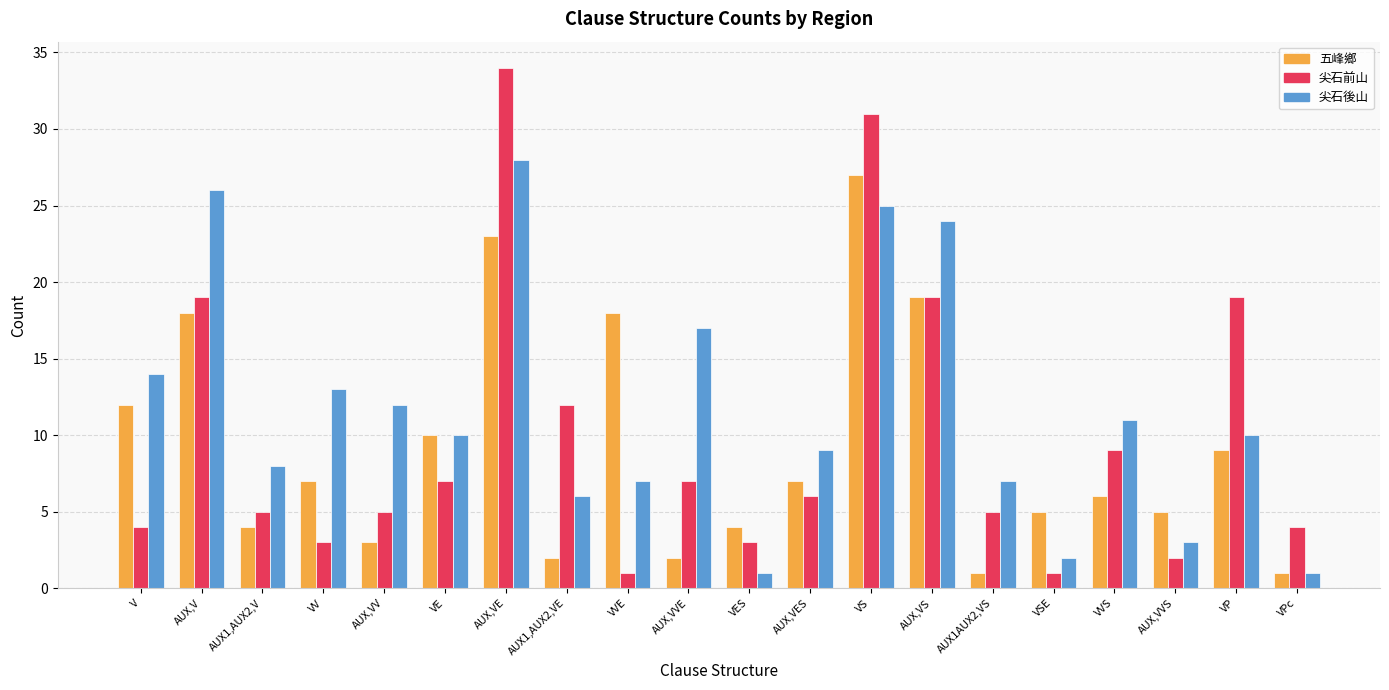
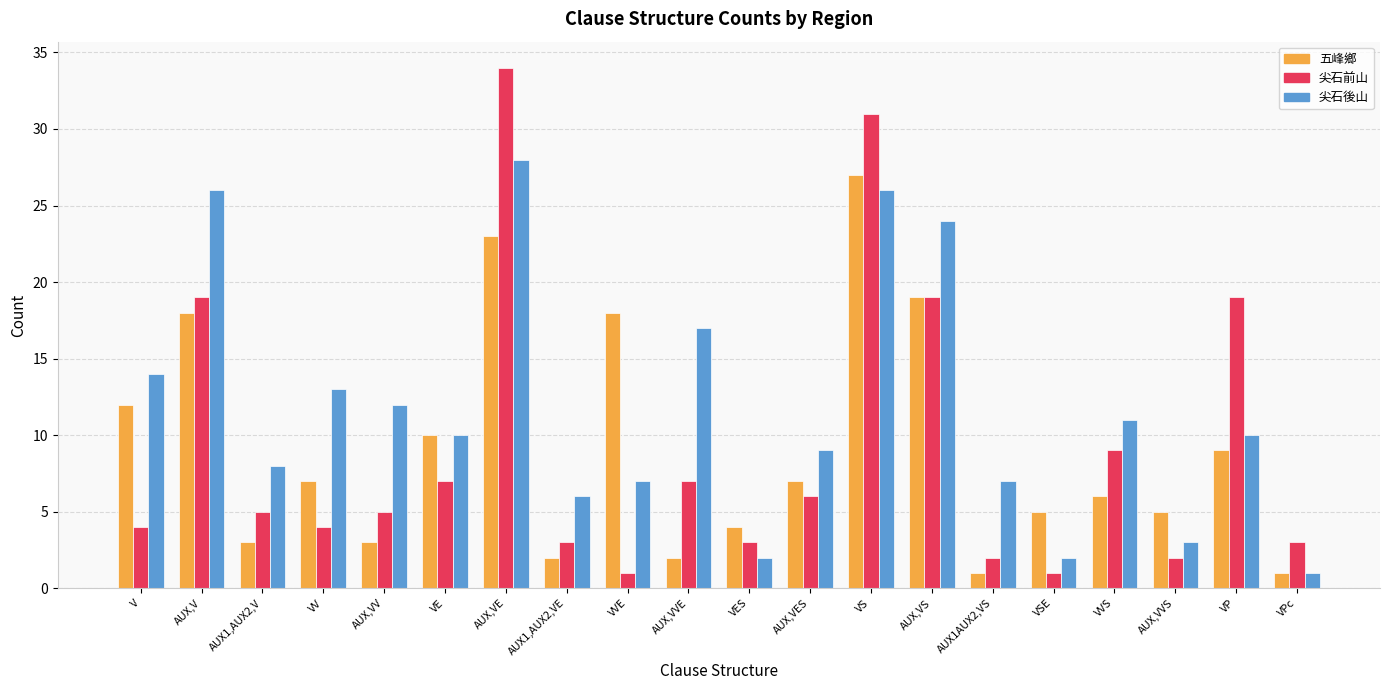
  {
    "五峰鄉": {
      "V": 12,
      "AUX,V": 18,
-     "AUX1,AUX2,V": 4,
+     "AUX1,AUX2,V": 3,
      "VV": 7,
      "AUX,VV": 3,
      "VE": 10,
      "AUX,VE": 23,
      "AUX1,AUX2,VE": 2,
      "VVE": 18,
      "AUX,VVE": 2,
      "VES": 4,
      "AUX,VES": 7,
      "VS": 27,
      "AUX,VS": 19,
      "AUX1AUX2,VS": 1,
      "VSE": 5,
      "VVS": 6,
      "AUX,VVS": 5,
      "VP": 9,
      "VPc": 1
    },
    "尖石前山": {
      "V": 4,
      "AUX,V": 19,
      "AUX1,AUX2,V": 5,
-     "VV": 3,
+     "VV": 4,
      "AUX,VV": 5,
      "VE": 7,
      "AUX,VE": 34,
-     "AUX1,AUX2,VE": 12,
+     "AUX1,AUX2,VE": 3,
      "VVE": 1,
      "AUX,VVE": 7,
      "VES": 3,
      "AUX,VES": 6,
      "VS": 31,
      "AUX,VS": 19,
-     "AUX1AUX2,VS": 5,
+     "AUX1AUX2,VS": 2,
      "VSE": 1,
      "VVS": 9,
      "AUX,VVS": 2,
      "VP": 19,
-     "VPc": 4
+     "VPc": 3
    },
    "尖石後山": {
      "V": 14,
      "AUX,V": 26,
      "AUX1,AUX2,V": 8,
      "VV": 13,
      "AUX,VV": 12,
      "VE": 10,
      "AUX,VE": 28,
      "AUX1,AUX2,VE": 6,
      "VVE": 7,
      "AUX,VVE": 17,
-     "VES": 1,
+     "VES": 2,
      "AUX,VES": 9,
-     "VS": 25,
+     "VS": 26,
      "AUX,VS": 24,
      "AUX1AUX2,VS": 7,
      "VSE": 2,
      "VVS": 11,
      "AUX,VVS": 3,
      "VP": 10,
      "VPc": 1
    }
  }
